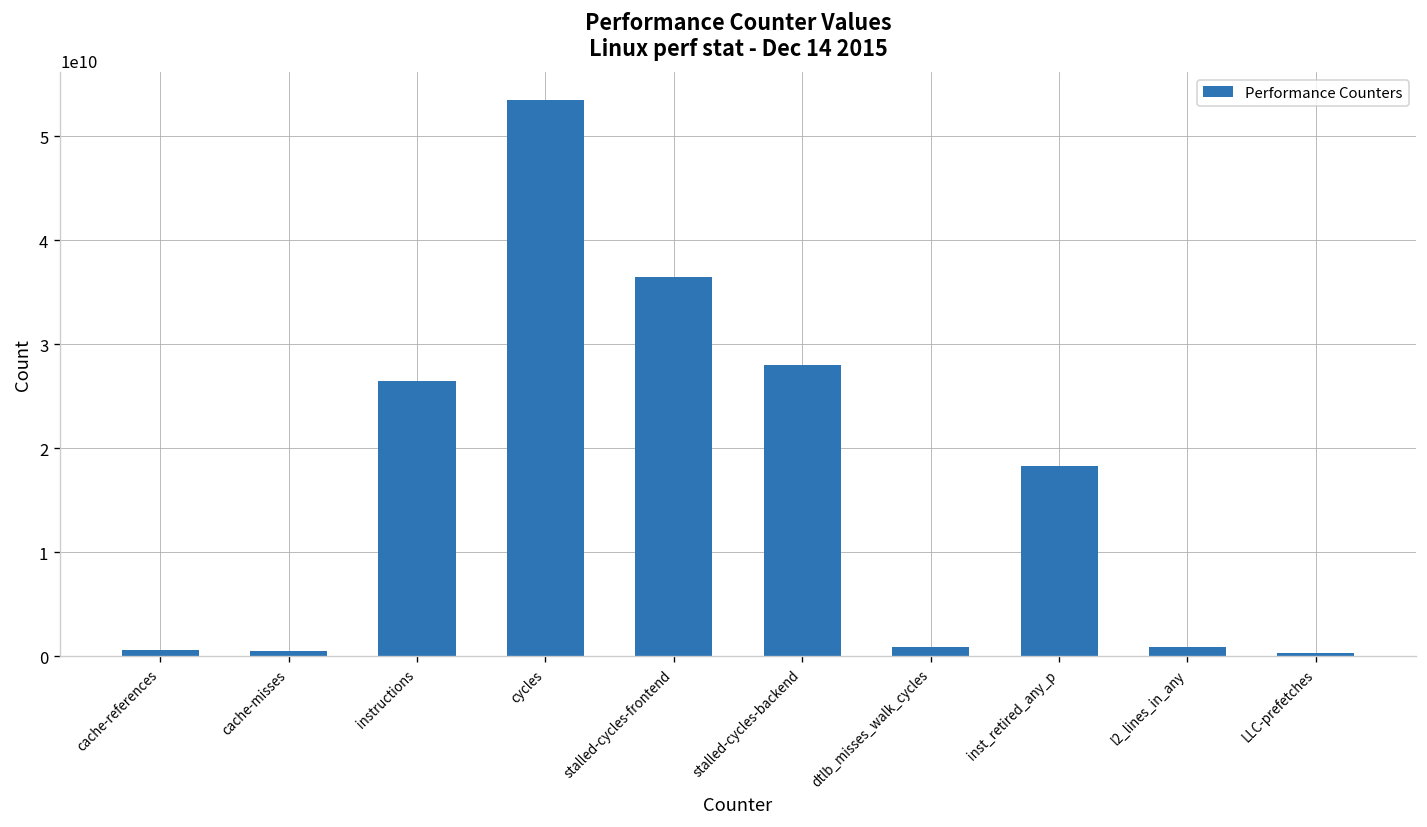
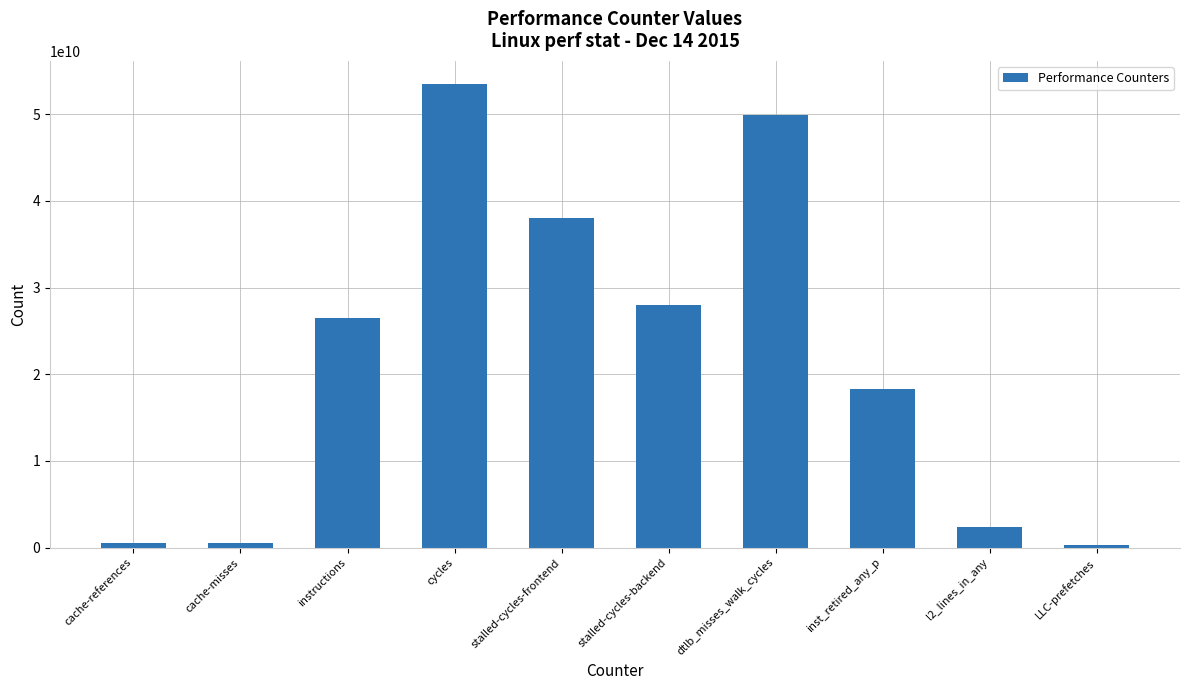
  {
    "cache-references": 1000000000,
    "cache-misses": 1000000000,
    "instructions": 26000000000,
    "cycles": 53000000000,
-   "stalled-cycles-frontend": 36000000000,
+   "stalled-cycles-frontend": 38000000000,
    "stalled-cycles-backend": 28000000000,
-   "dtlb_misses_walk_cycles": 1000000000,
+   "dtlb_misses_walk_cycles": 50000000000,
    "inst_retired_any_p": 18000000000,
-   "l2_lines_in_any": 1000000000,
+   "l2_lines_in_any": 2000000000,
    "LLC-prefetches": 0
  }
